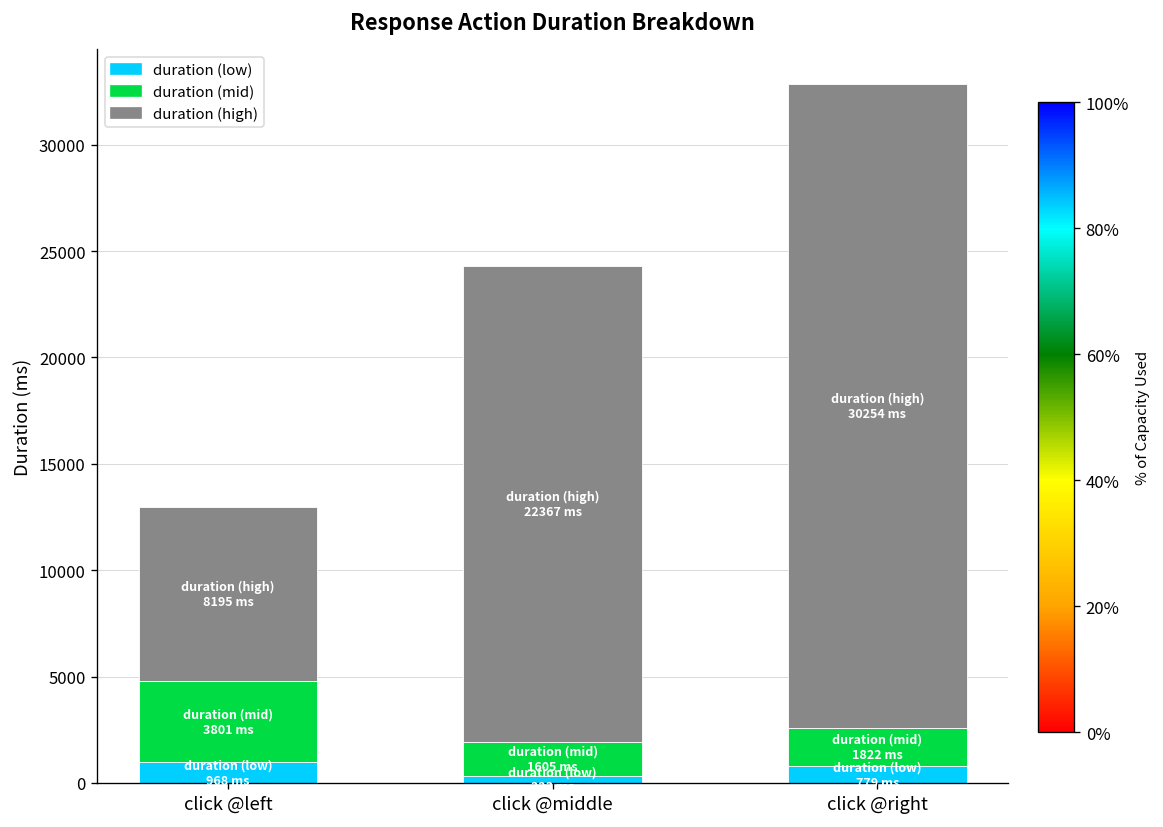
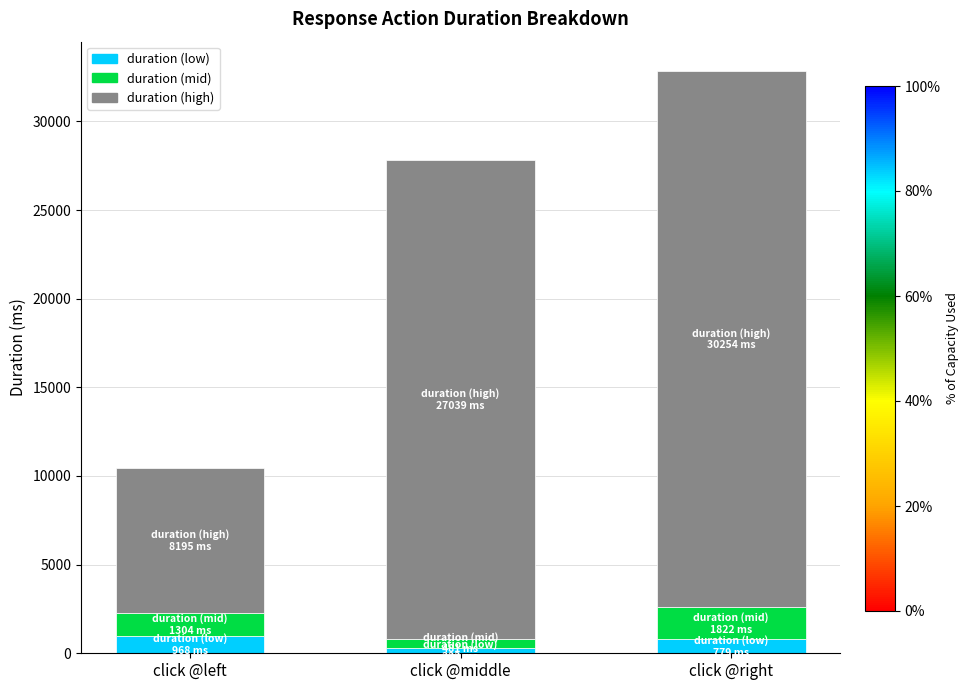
  {
    "duration (low)": {
      "click @left": 968,
      "click @right": 779
    },
    "duration (mid)": {
-     "click @left": 3801,
-     "click @middle": 1605,
+     "click @left": 1304,
+     "click @middle": 481,
      "click @right": 1822
    },
    "duration (high)": {
      "click @left": 8195,
-     "click @middle": 22367,
+     "click @middle": 27039,
      "click @right": 30254
    }
  }
